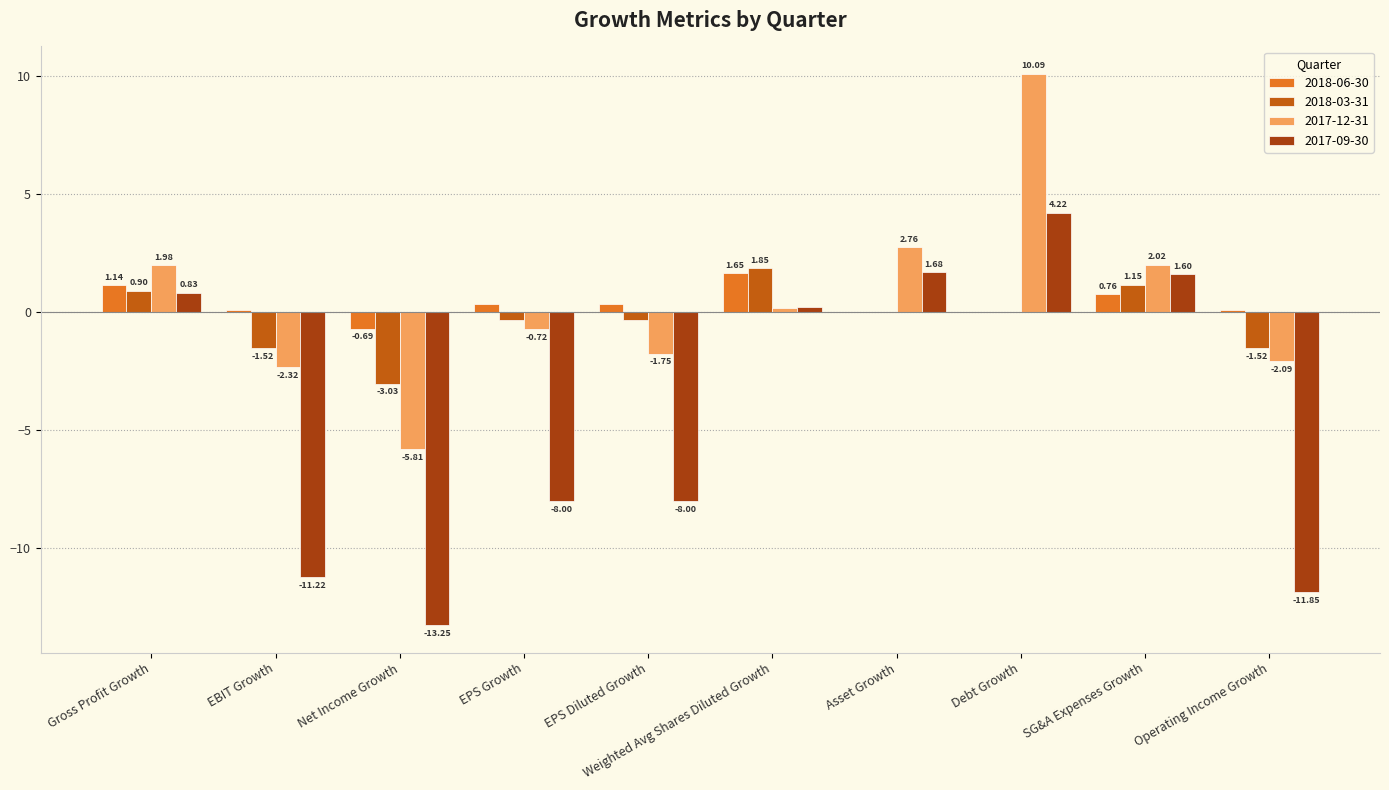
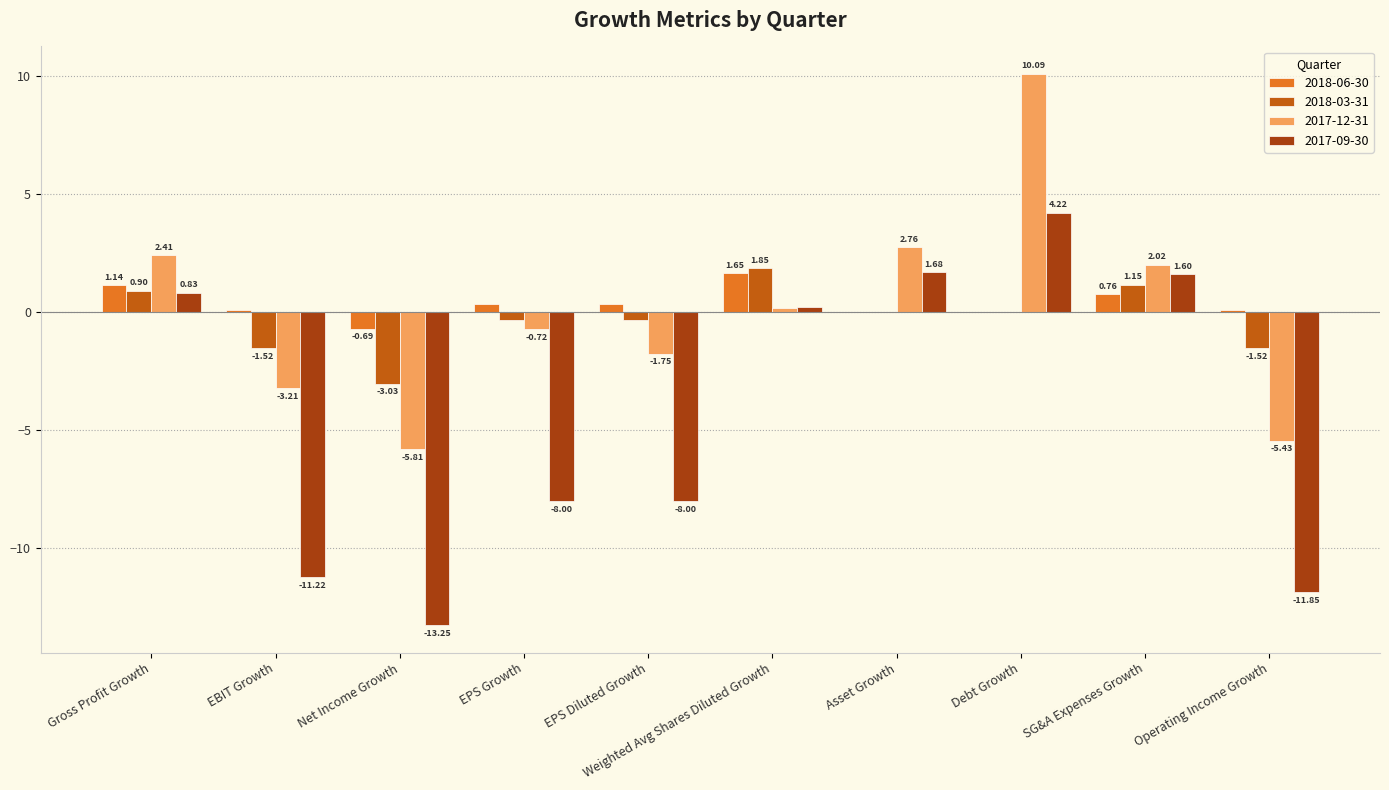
  {
    "2017-12-31": {
-     "Gross Profit Growth": 1.98,
-     "EBIT Growth": -2.32,
+     "Gross Profit Growth": 2.41,
+     "EBIT Growth": -3.21,
      "Net Income Growth": -5.81,
      "EPS Growth": -0.72,
      "EPS Diluted Growth": -1.75,
      "Asset Growth": 2.76,
      "Debt Growth": 10.09,
      "SG&A Expenses Growth": 2.02,
-     "Operating Income Growth": -2.09
+     "Operating Income Growth": -5.43
    }
  }
